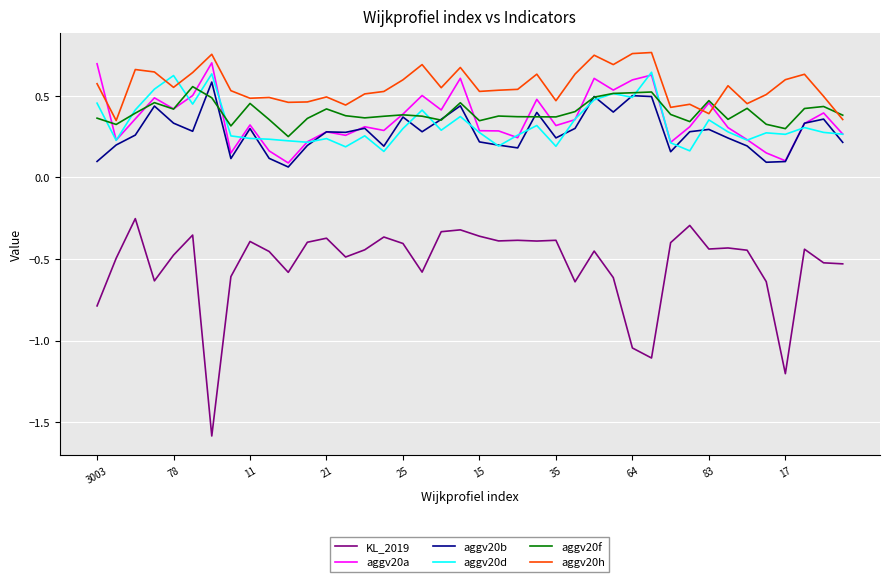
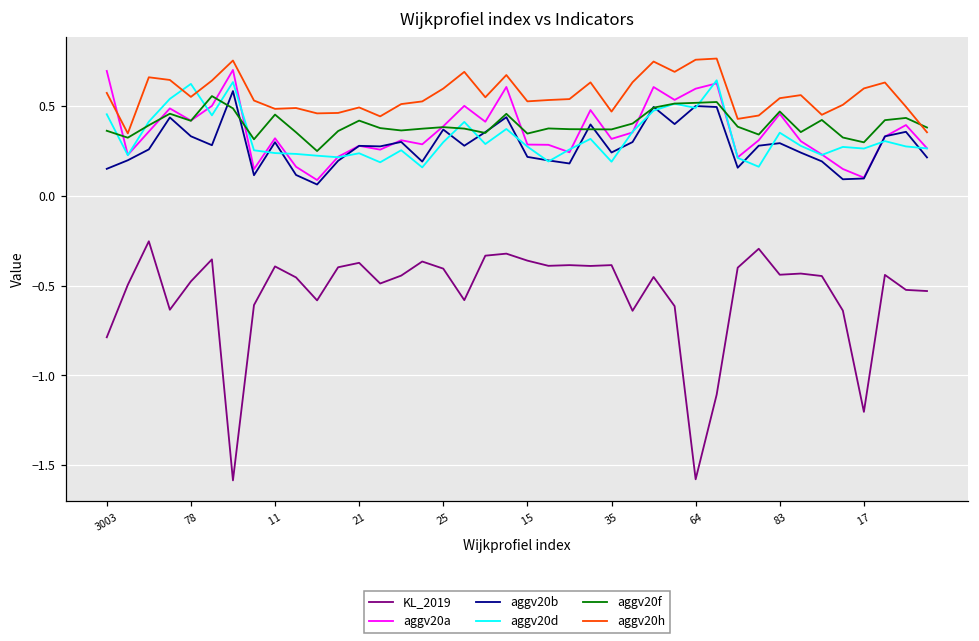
  {
    "KL_2019": {
      "3003": -0.79,
      "78": -0.48,
-     "64": -1.04,
+     "64": -1.58,
      "83": -0.44
    },
    "aggv20a": {
      "3003": 0.70,
      "64": 0.60
    },
    "aggv20b": {
-     "3003": 0.10,
+     "3003": 0.15,
      "78": 0.33,
      "83": 0.29
    },
    "aggv20d": {
      "3003": 0.46,
      "78": 0.62,
      "83": 0.35
    },
    "aggv20f": {
      "3003": 0.36,
      "64": 0.52
    },
    "aggv20h": {
      "3003": 0.57,
      "78": 0.55,
      "64": 0.76,
-     "83": 0.39
+     "83": 0.55
    }
  }
